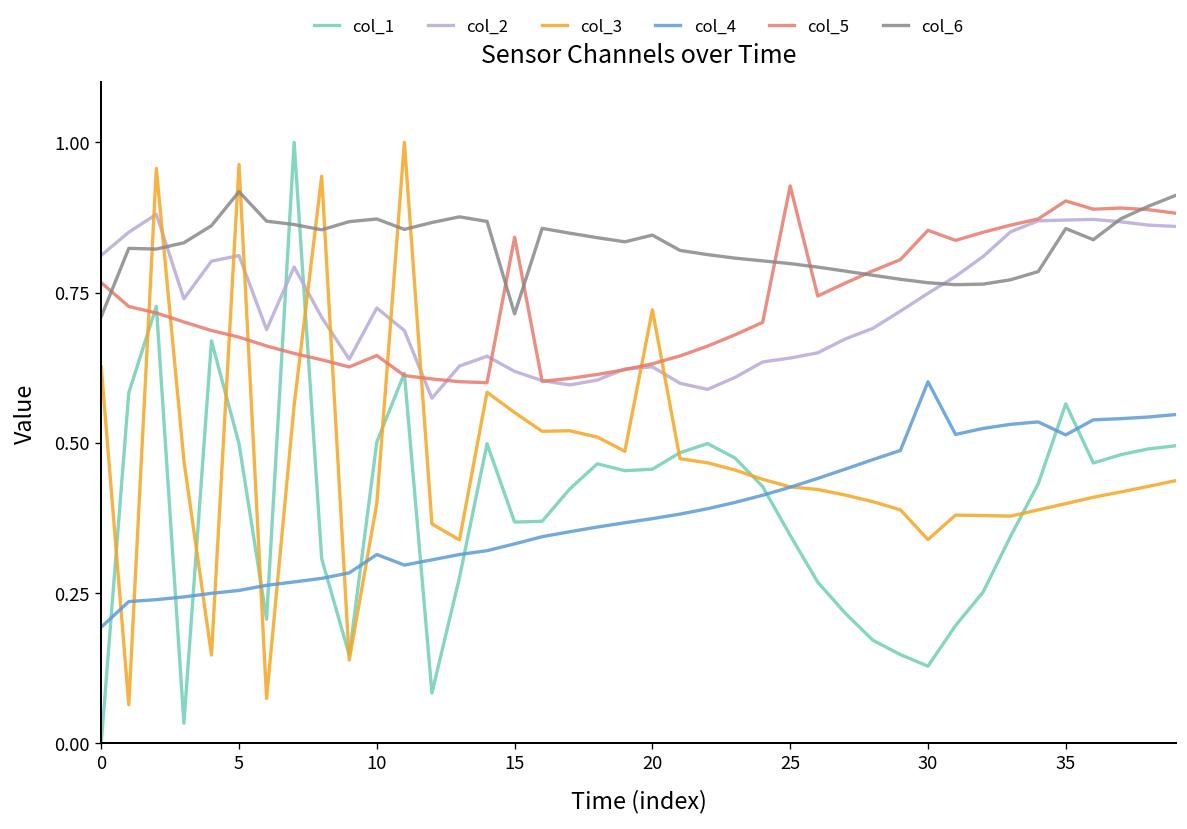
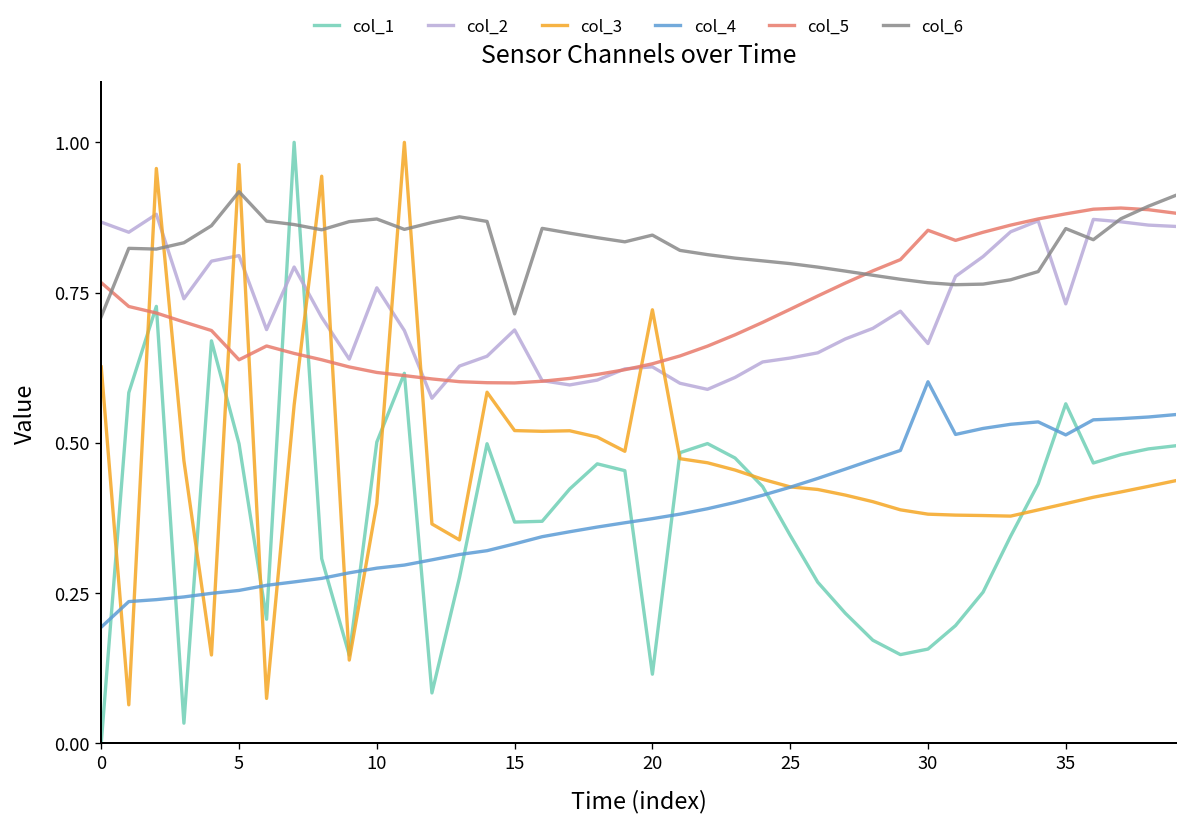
  {
    "col_1": {
      "0": 0.00,
      "5": 0.50,
      "10": 0.50,
      "15": 0.37,
-     "20": 0.46,
+     "20": 0.11,
      "25": 0.35,
-     "30": 0.13,
+     "30": 0.16,
      "35": 0.56
    },
    "col_2": {
-     "0": 0.81,
+     "0": 0.87,
      "5": 0.81,
-     "10": 0.72,
-     "15": 0.62,
+     "10": 0.76,
+     "15": 0.69,
      "20": 0.63,
      "25": 0.64,
-     "30": 0.75,
-     "35": 0.87
+     "30": 0.67,
+     "35": 0.73
    },
    "col_3": {
      "0": 0.63,
      "5": 0.96,
      "10": 0.40,
-     "15": 0.55,
+     "15": 0.52,
      "20": 0.72,
-     "30": 0.34,
+     "30": 0.38,
      "35": 0.40
    },
    "col_4": {
      "0": 0.19,
      "5": 0.25,
-     "10": 0.31,
+     "10": 0.29,
      "15": 0.33,
      "20": 0.37,
      "30": 0.60,
      "35": 0.51
    },
    "col_5": {
      "0": 0.77,
-     "5": 0.68,
-     "10": 0.65,
-     "15": 0.84,
+     "5": 0.64,
+     "10": 0.62,
+     "15": 0.60,
      "20": 0.63,
-     "25": 0.93,
+     "25": 0.72,
      "30": 0.85,
-     "35": 0.90
+     "35": 0.88
    },
    "col_6": {
      "0": 0.71,
      "5": 0.92,
      "10": 0.87,
      "15": 0.71,
      "20": 0.85,
      "25": 0.80,
      "30": 0.77,
      "35": 0.86
    }
  }
